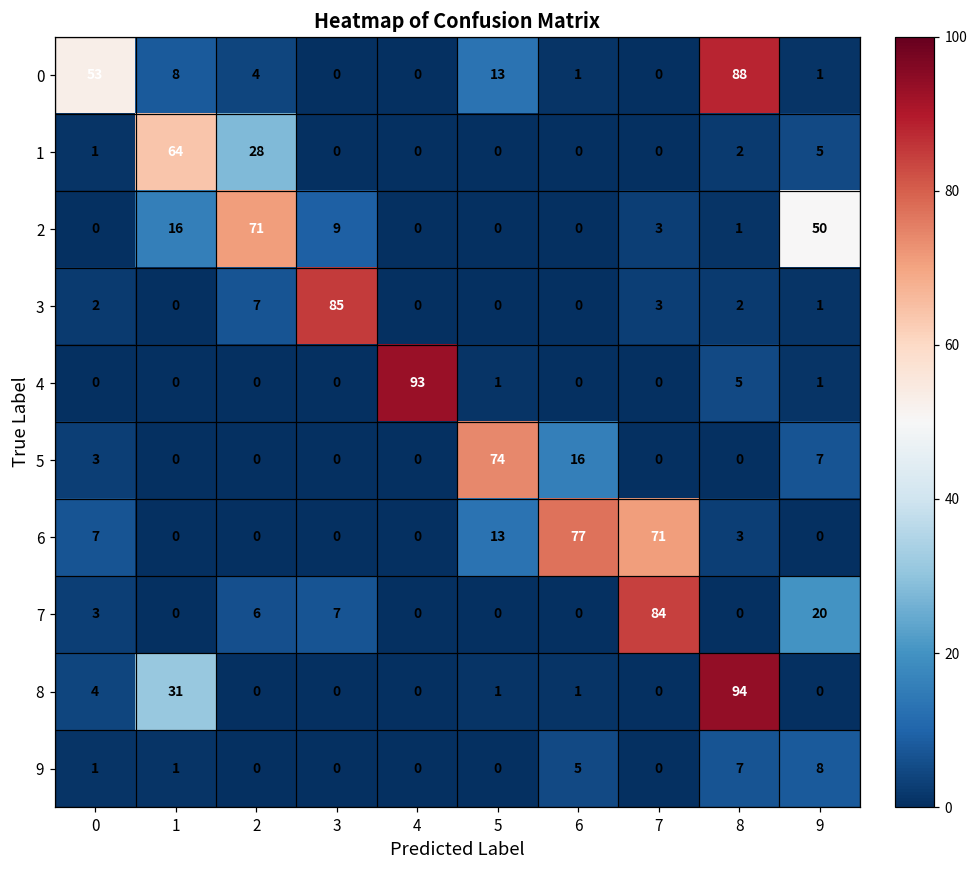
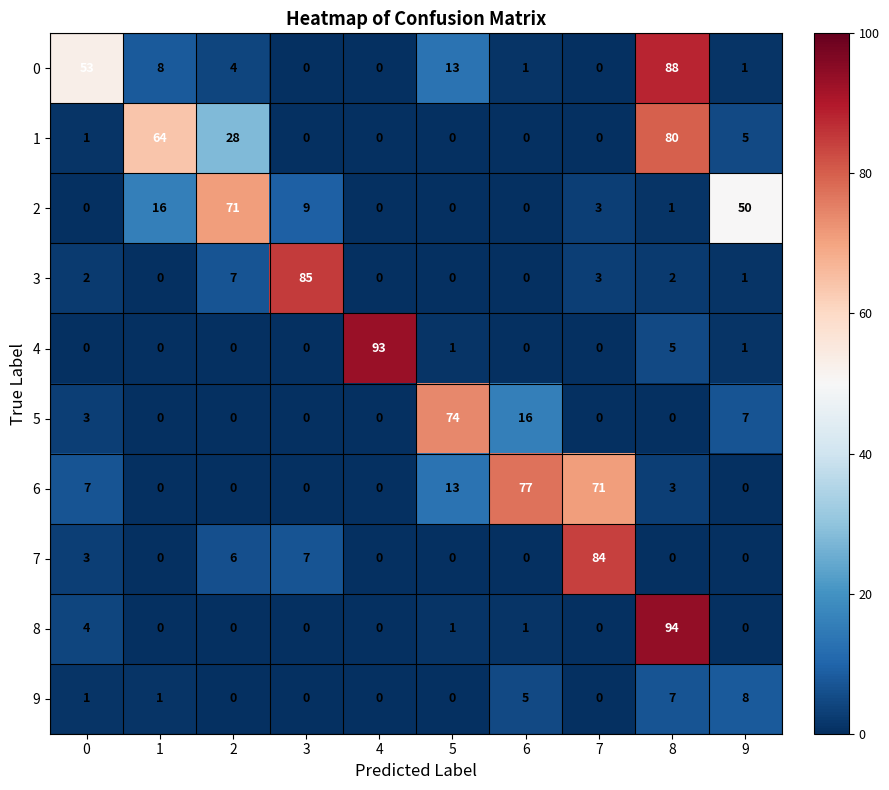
  {
    "0": {
      "1": 8,
      "2": 4,
      "3": 0,
      "4": 0,
      "5": 13,
      "6": 1,
      "7": 0,
      "8": 88,
      "9": 1
    },
    "1": {
      "0": 1,
      "1": 64,
      "2": 28,
      "3": 0,
      "4": 0,
      "5": 0,
      "6": 0,
      "7": 0,
-     "8": 2,
+     "8": 80,
      "9": 5
    },
    "2": {
      "0": 0,
      "1": 16,
      "2": 71,
      "3": 9,
      "4": 0,
      "5": 0,
      "6": 0,
      "7": 3,
      "8": 1,
      "9": 50
    },
    "3": {
      "0": 2,
      "1": 0,
      "2": 7,
      "3": 85,
      "4": 0,
      "5": 0,
      "6": 0,
      "7": 3,
      "8": 2,
      "9": 1
    },
    "4": {
      "0": 0,
      "1": 0,
      "2": 0,
      "3": 0,
      "4": 93,
      "5": 1,
      "6": 0,
      "7": 0,
      "8": 5,
      "9": 1
    },
    "5": {
      "0": 3,
      "1": 0,
      "2": 0,
      "3": 0,
      "4": 0,
      "5": 74,
      "6": 16,
      "7": 0,
      "8": 0,
      "9": 7
    },
    "6": {
      "0": 7,
      "1": 0,
      "2": 0,
      "3": 0,
      "4": 0,
      "5": 13,
      "6": 77,
      "7": 71,
      "8": 3,
      "9": 0
    },
    "7": {
      "0": 3,
      "1": 0,
      "2": 6,
      "3": 7,
      "4": 0,
      "5": 0,
      "6": 0,
      "7": 84,
      "8": 0,
-     "9": 20
+     "9": 0
    },
    "8": {
      "0": 4,
-     "1": 31,
+     "1": 0,
      "2": 0,
      "3": 0,
      "4": 0,
      "5": 1,
      "6": 1,
      "7": 0,
      "8": 94,
      "9": 0
    },
    "9": {
      "0": 1,
      "1": 1,
      "2": 0,
      "3": 0,
      "4": 0,
      "5": 0,
      "6": 5,
      "7": 0,
      "8": 7,
      "9": 8
    }
  }
